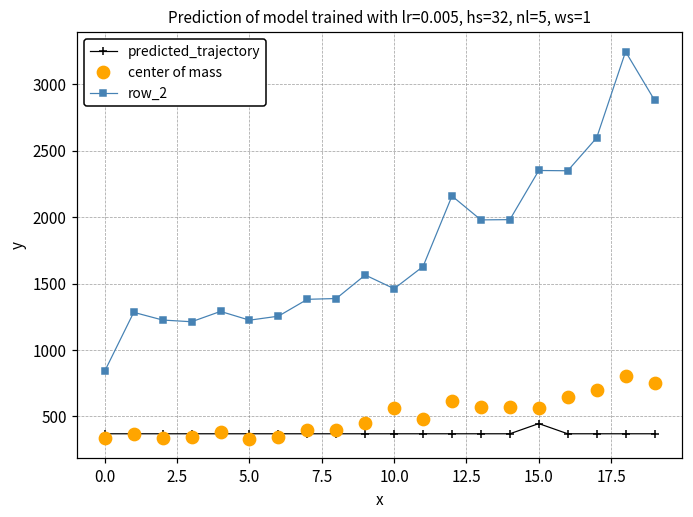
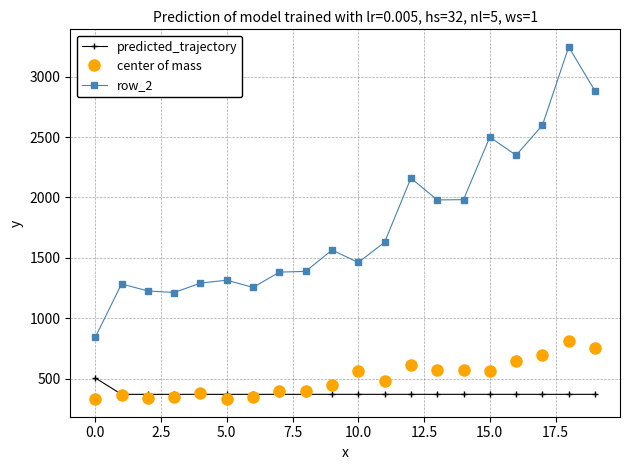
  {
    "predicted_trajectory": {
-     "0.0": 370,
+     "0.0": 510,
      "5.0": 370,
      "10.0": 370,
-     "15.0": 450
+     "15.0": 370
    },
    "center of mass": {
      "0.0": 330,
      "5.0": 330,
      "10.0": 560,
      "15.0": 570
    },
    "row_2": {
      "0.0": 840,
-     "5.0": 1230,
+     "5.0": 1320,
      "10.0": 1460,
-     "15.0": 2350
+     "15.0": 2500
    }
  }
